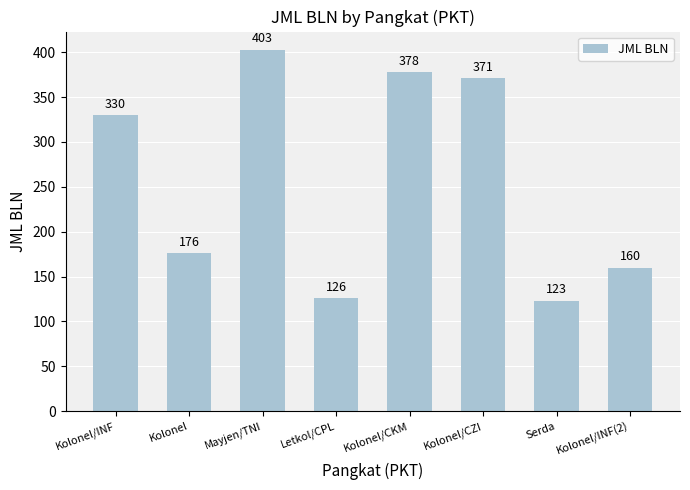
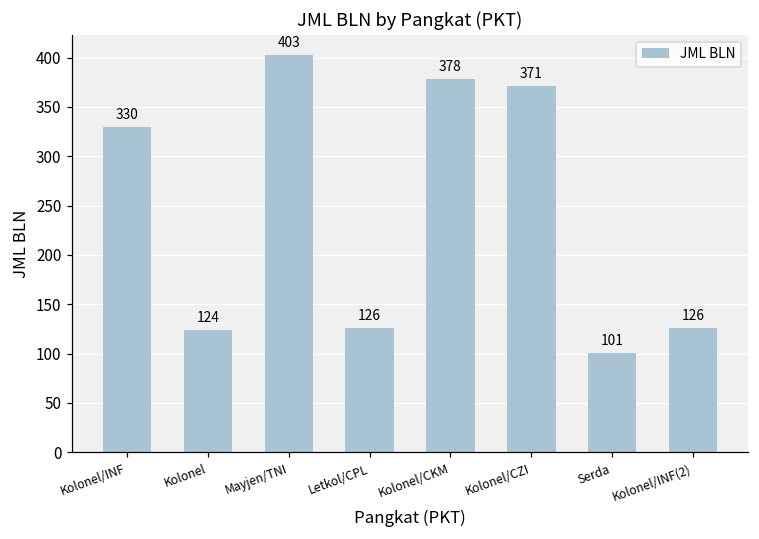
  {
    "Kolonel/INF": 330,
-   "Kolonel": 176,
+   "Kolonel": 124,
    "Mayjen/TNI": 403,
    "Letkol/CPL": 126,
    "Kolonel/CKM": 378,
    "Kolonel/CZI": 371,
-   "Serda": 123,
-   "Kolonel/INF(2)": 160
+   "Serda": 101,
+   "Kolonel/INF(2)": 126
  }
